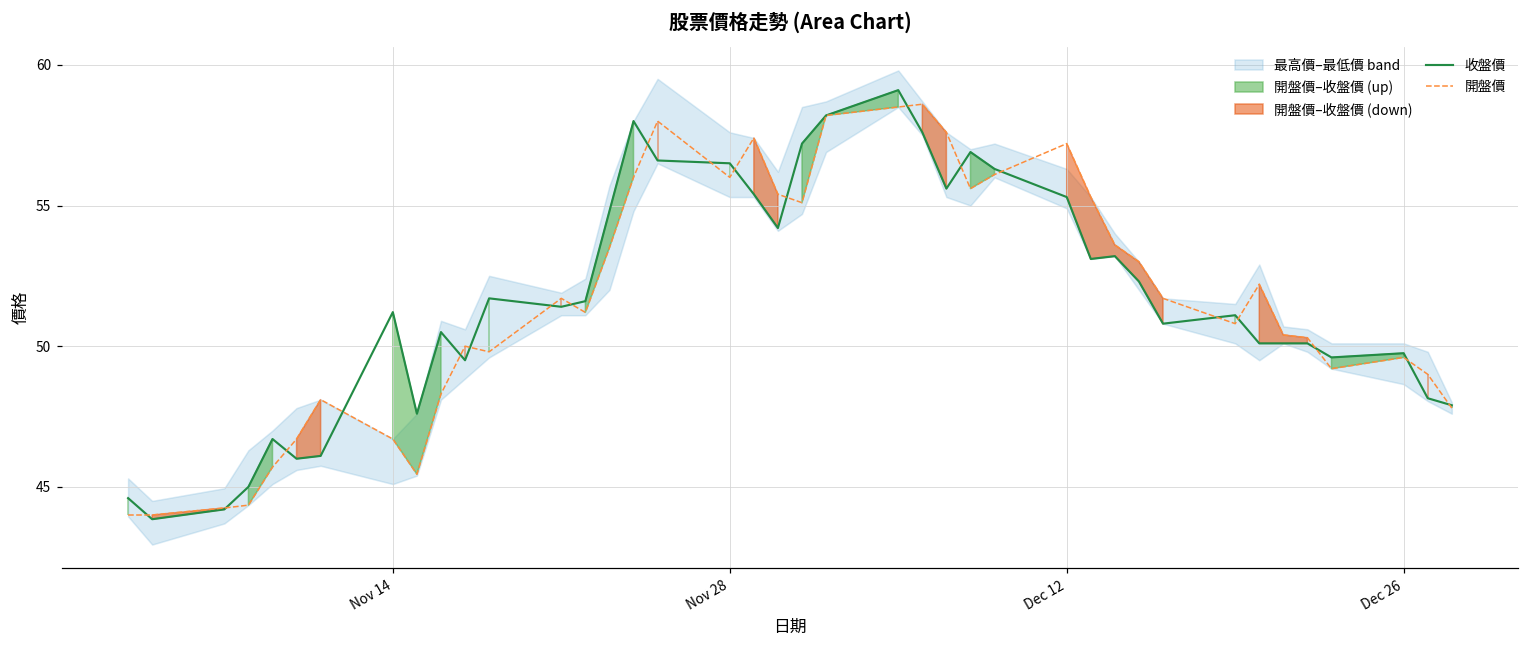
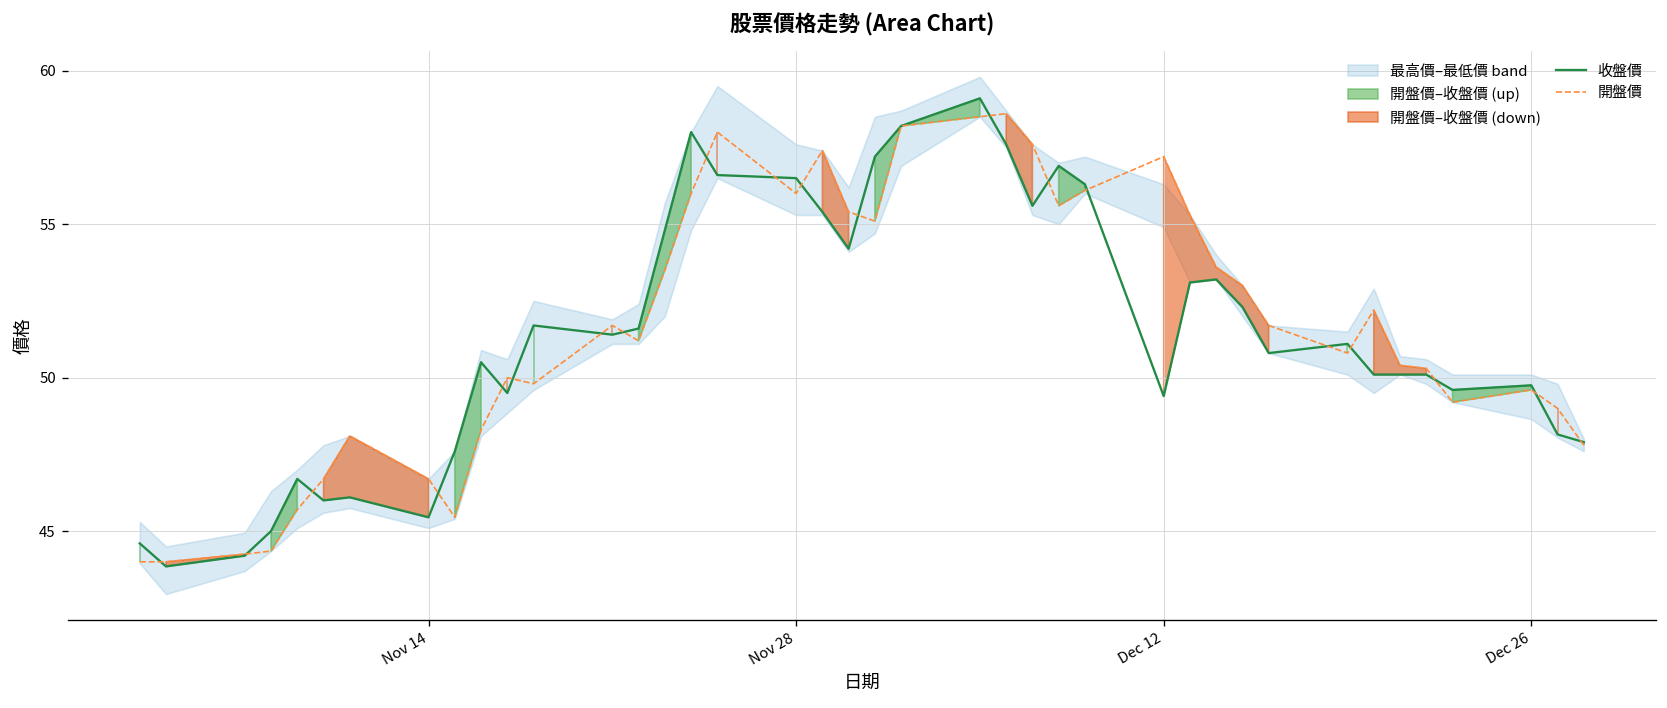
  {
    "收盤價": {
-     "Nov 14": 51.2,
+     "Nov 14": 45.5,
      "Nov 28": 56.5,
-     "Dec 12": 55.3,
+     "Dec 12": 49.4,
      "Dec 26": 49.8
    },
    "開盤價": {
      "Nov 28": 56.0,
      "Dec 12": 57.2,
      "Dec 26": 49.6
    }
  }
